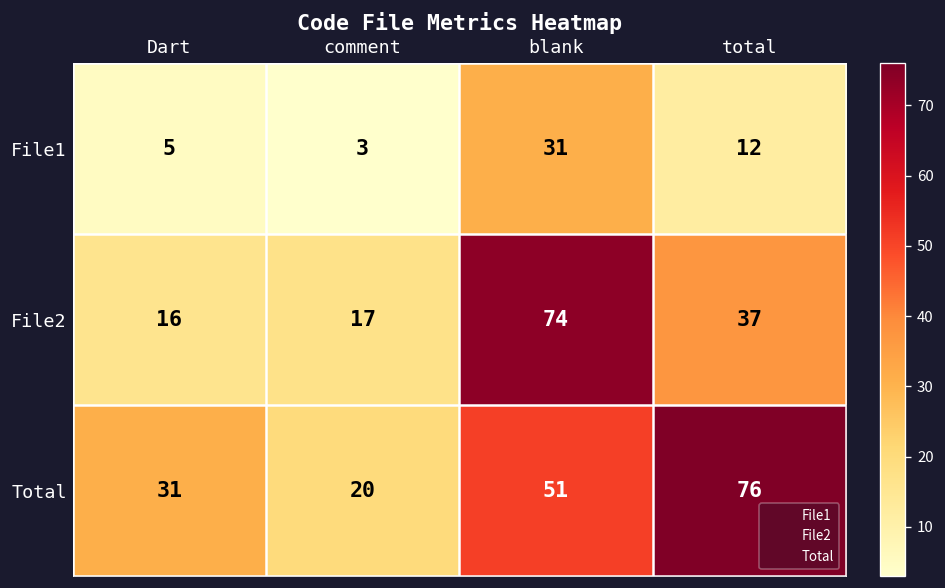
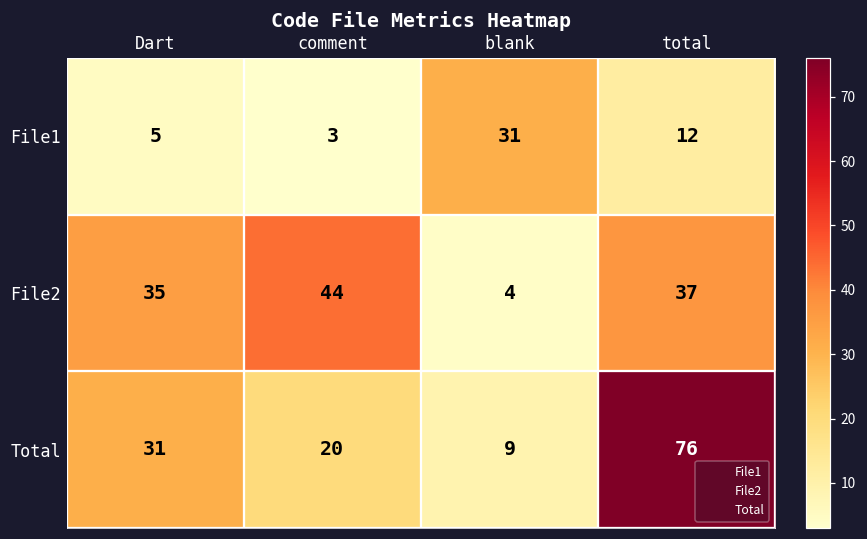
  {
    "File1": {
      "Dart": 5,
      "comment": 3,
      "blank": 31,
      "total": 12
    },
    "File2": {
-     "Dart": 16,
-     "comment": 17,
-     "blank": 74,
+     "Dart": 35,
+     "comment": 44,
+     "blank": 4,
      "total": 37
    },
    "Total": {
      "Dart": 31,
      "comment": 20,
-     "blank": 51,
+     "blank": 9,
      "total": 76
    }
  }
